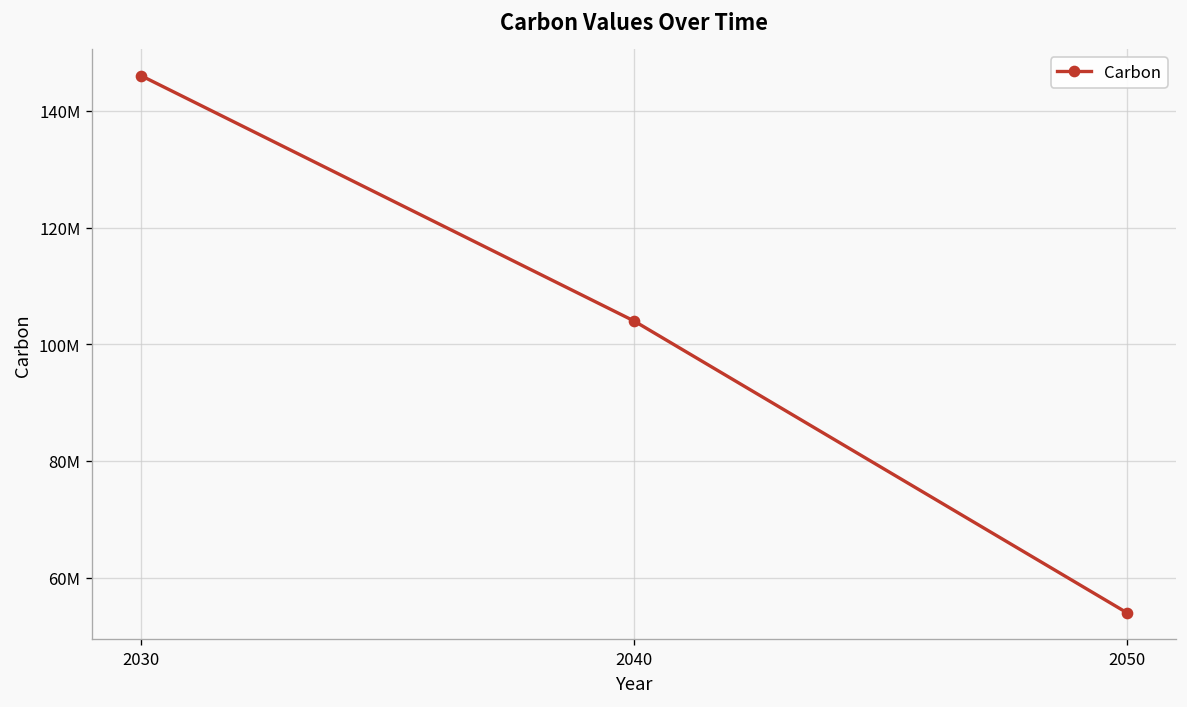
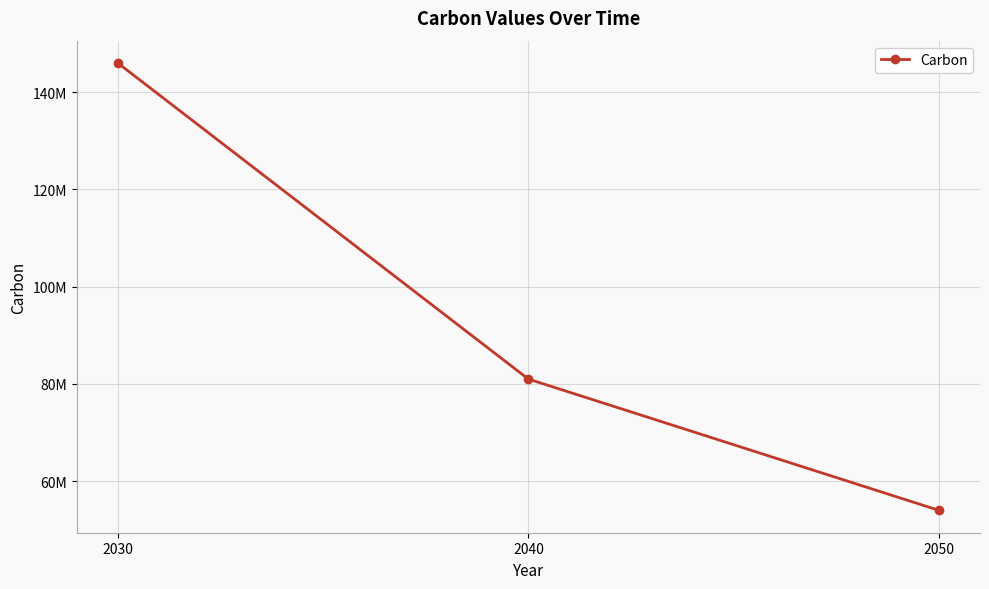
  {
    "2030": 146000000,
-   "2040": 104000000,
+   "2040": 81000000,
    "2050": 54000000
  }
